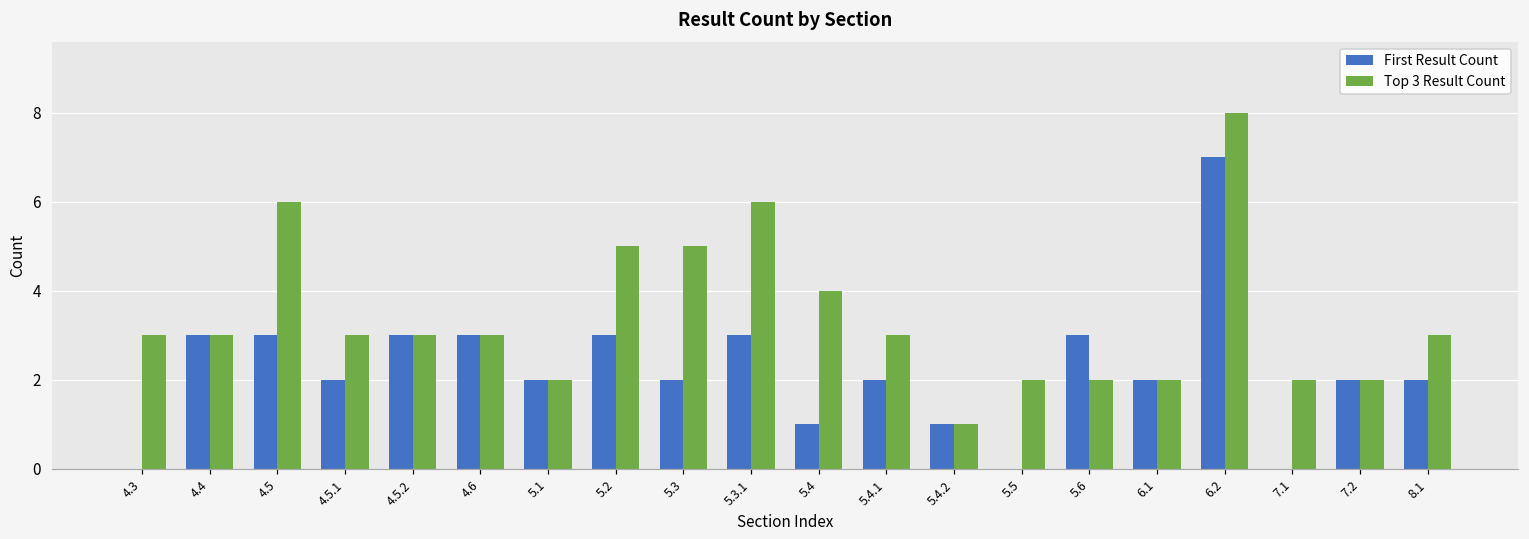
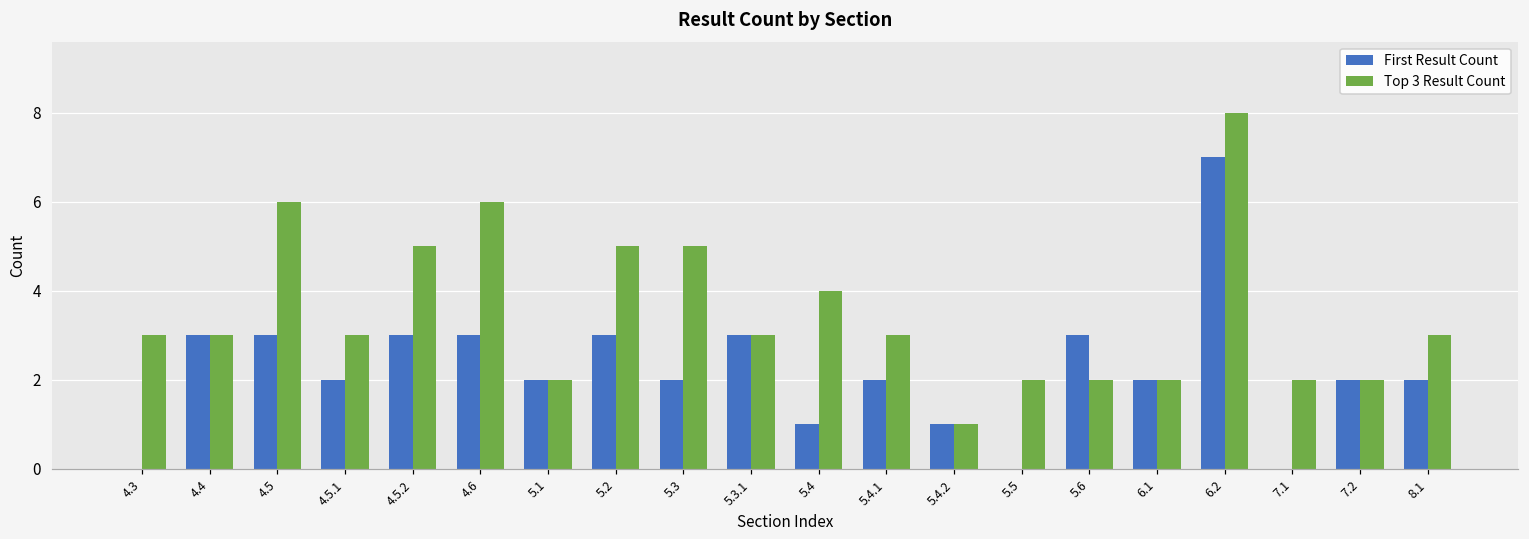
  {
    "First Result Count": {
      "4.3": 0,
      "4.4": 3,
      "4.5": 3,
      "4.5.1": 2,
      "4.5.2": 3,
      "4.6": 3,
      "5.1": 2,
      "5.2": 3,
      "5.3": 2,
      "5.3.1": 3,
      "5.4": 1,
      "5.4.1": 2,
      "5.4.2": 1,
      "5.5": 0,
      "5.6": 3,
      "6.1": 2,
      "6.2": 7,
      "7.1": 0,
      "7.2": 2,
      "8.1": 2
    },
    "Top 3 Result Count": {
      "4.3": 3,
      "4.4": 3,
      "4.5": 6,
      "4.5.1": 3,
-     "4.5.2": 3,
-     "4.6": 3,
+     "4.5.2": 5,
+     "4.6": 6,
      "5.1": 2,
      "5.2": 5,
      "5.3": 5,
-     "5.3.1": 6,
+     "5.3.1": 3,
      "5.4": 4,
      "5.4.1": 3,
      "5.4.2": 1,
      "5.5": 2,
      "5.6": 2,
      "6.1": 2,
      "6.2": 8,
      "7.1": 2,
      "7.2": 2,
      "8.1": 3
    }
  }
